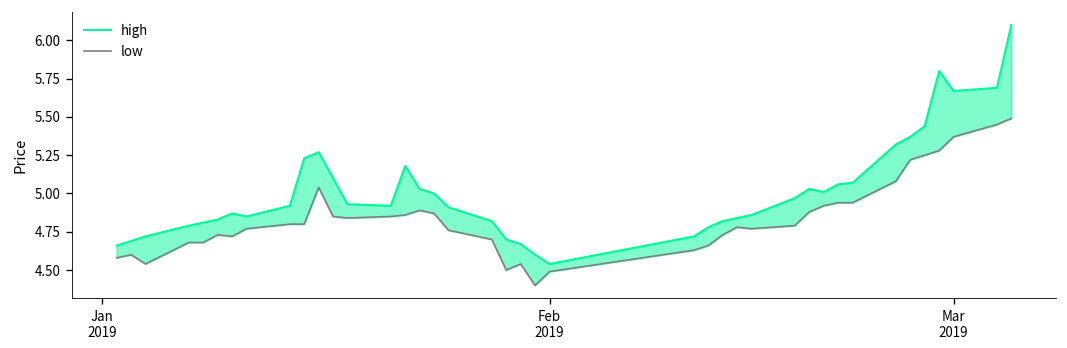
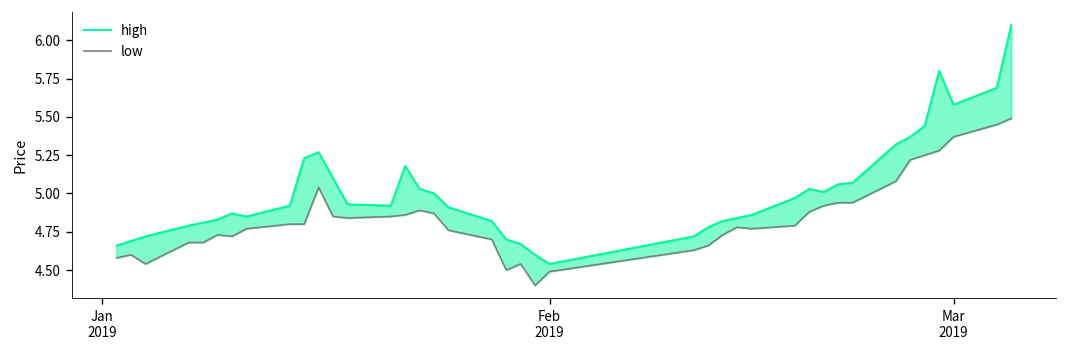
  {
    "high": {
      "Feb 2019": 4.54,
-     "Mar 2019": 5.67
+     "Mar 2019": 5.58
    },
    "low": {
      "Feb 2019": 4.49,
      "Mar 2019": 5.37
    }
  }
